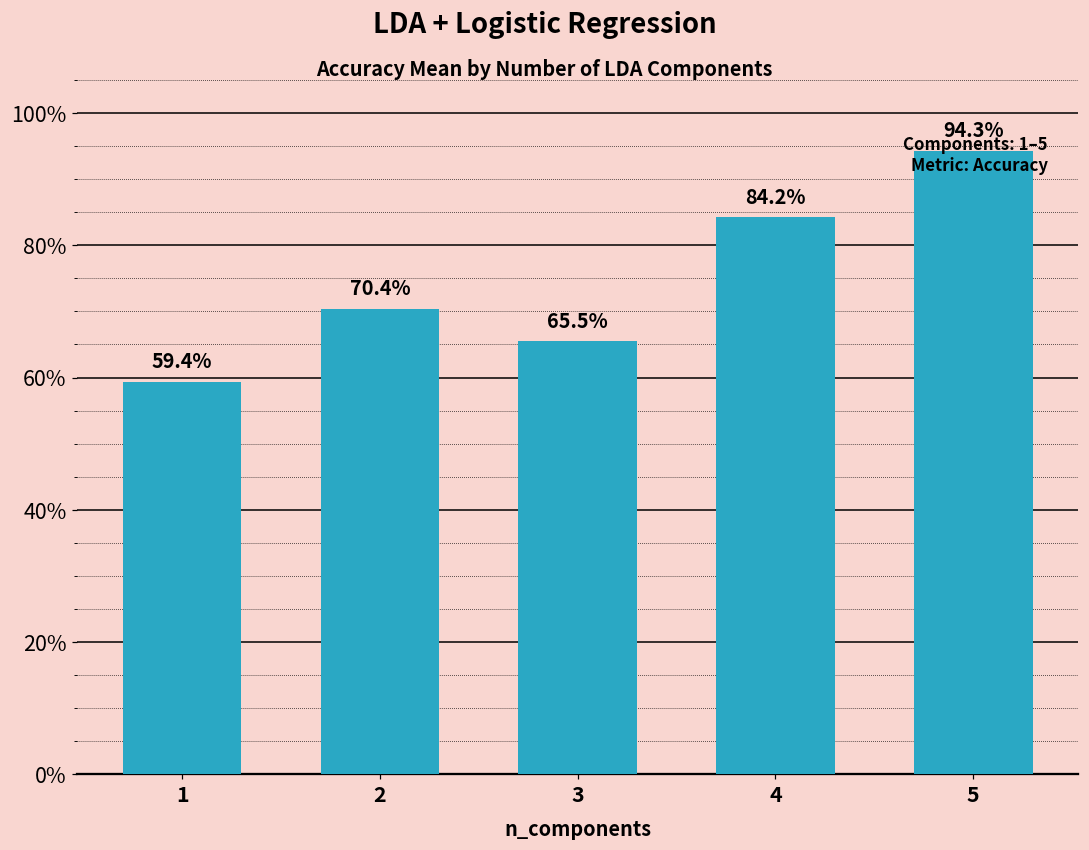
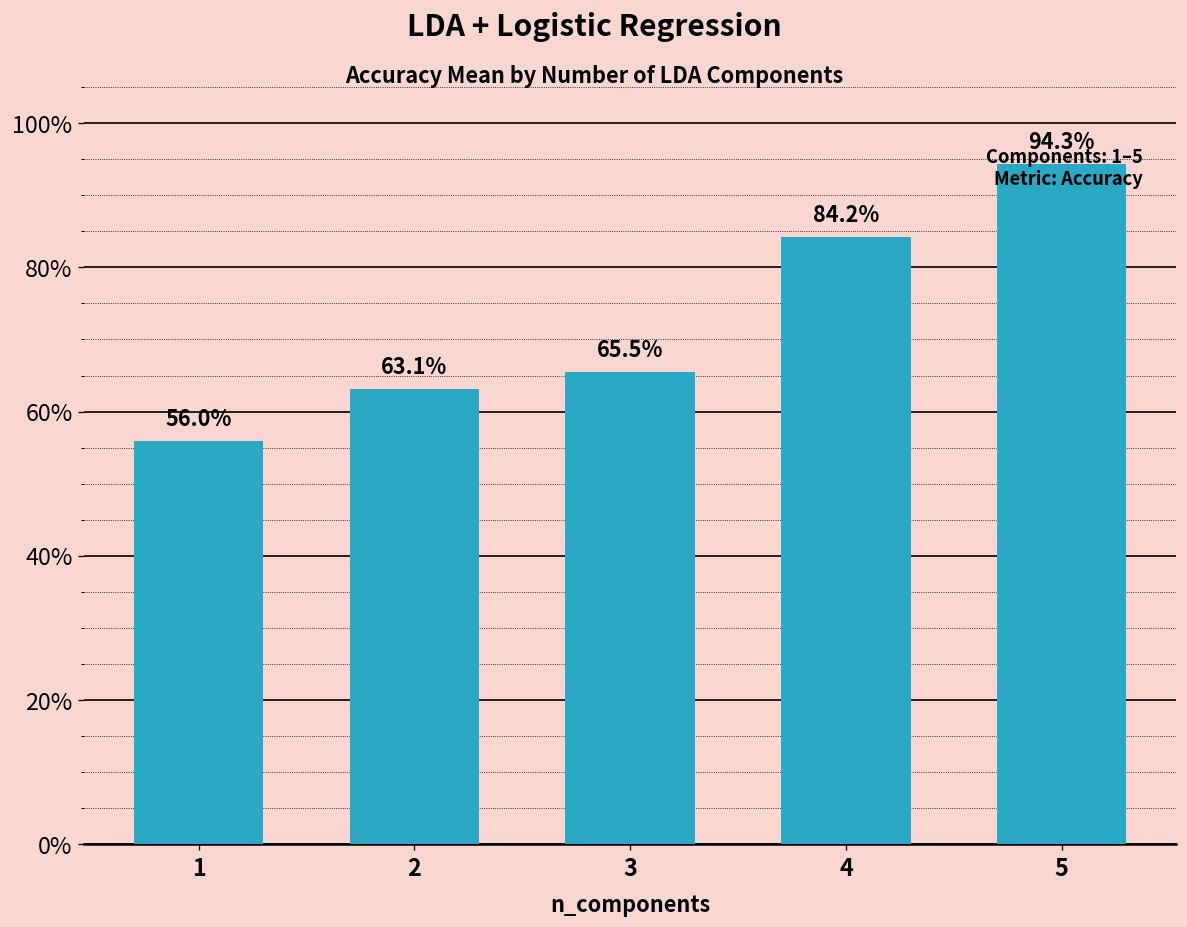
  {
-   "1": "59.4%",
-   "2": "70.4%",
+   "1": "56.0%",
+   "2": "63.1%",
    "3": "65.5%",
    "4": "84.2%",
    "5": "1"
  }
